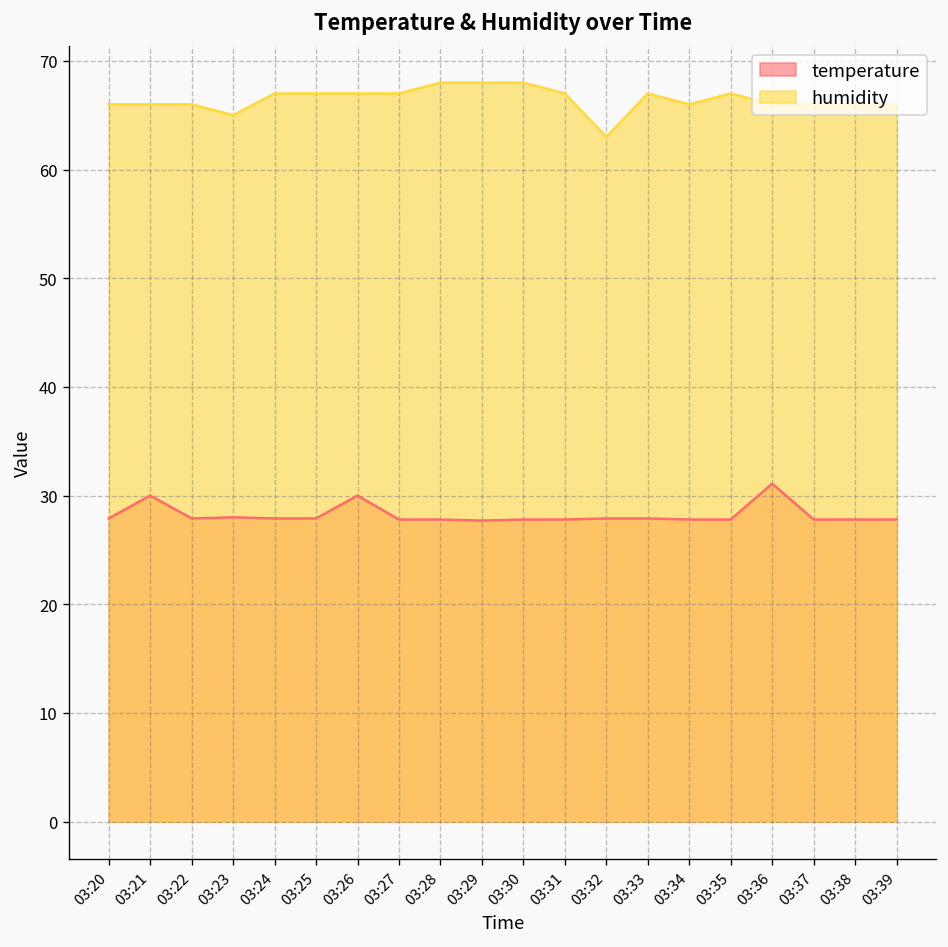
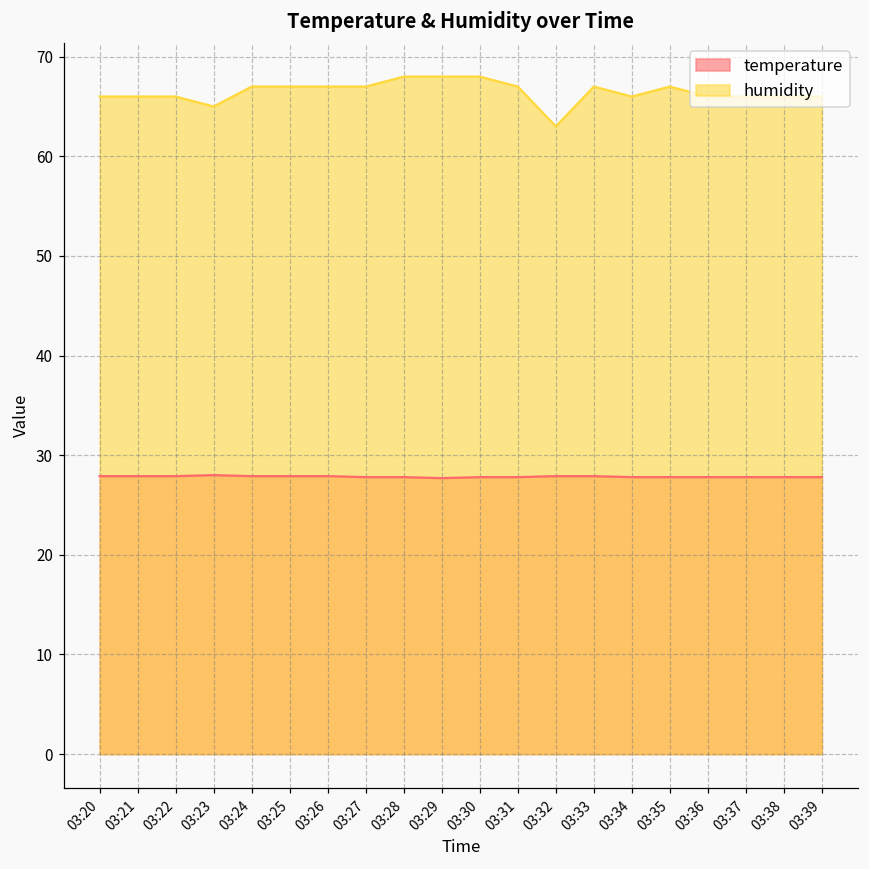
  {
    "temperature": {
      "03:20": 28,
-     "03:21": 30,
+     "03:21": 28,
      "03:22": 28,
      "03:23": 28,
      "03:24": 28,
      "03:25": 28,
-     "03:26": 30,
+     "03:26": 28,
      "03:27": 28,
      "03:28": 28,
      "03:29": 28,
      "03:30": 28,
      "03:31": 28,
      "03:32": 28,
      "03:33": 28,
      "03:34": 28,
      "03:35": 28,
-     "03:36": 31,
+     "03:36": 28,
      "03:37": 28,
      "03:38": 28,
      "03:39": 28
    },
    "humidity": {
      "03:20": 66,
      "03:21": 66,
      "03:22": 66,
      "03:23": 65,
      "03:24": 67,
      "03:25": 67,
      "03:26": 67,
      "03:27": 67,
      "03:28": 68,
      "03:29": 68,
      "03:30": 68,
      "03:31": 67,
      "03:32": 63,
      "03:33": 67,
      "03:34": 66,
      "03:35": 67
    }
  }
